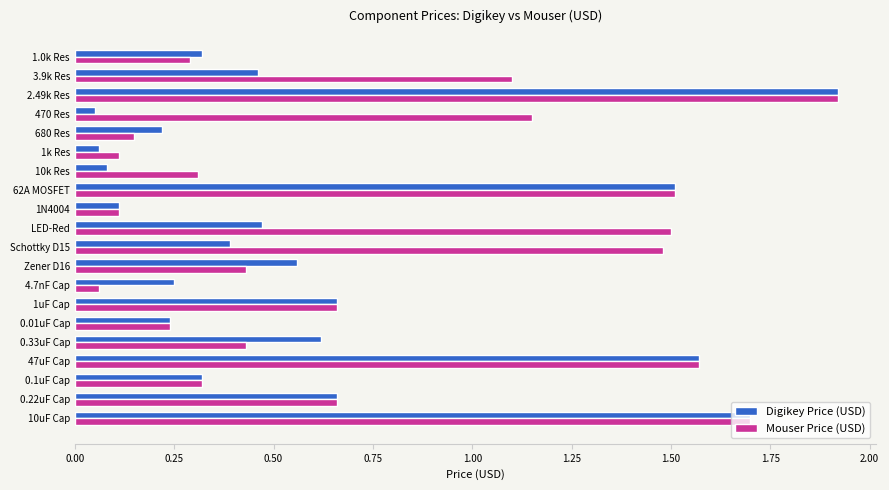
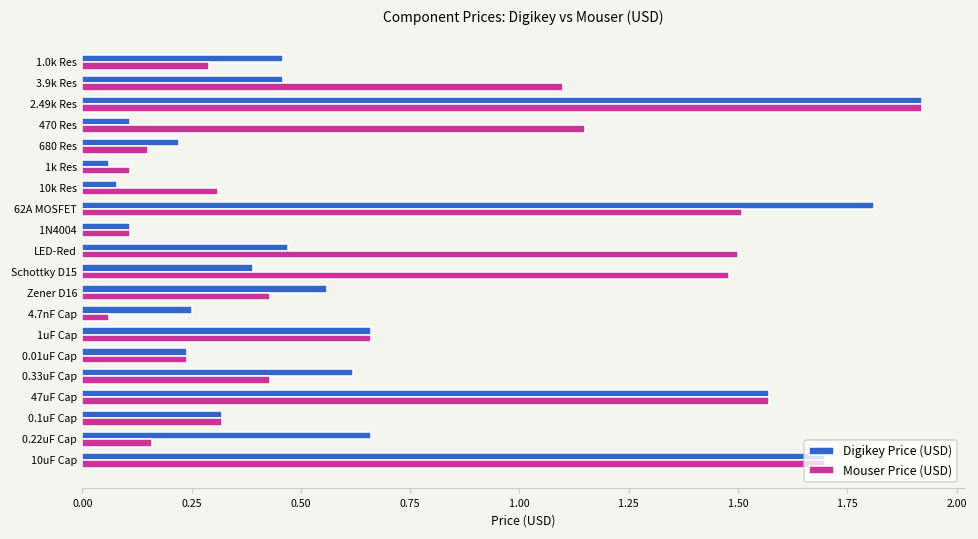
  {
    "Digikey Price (USD)": {
-     "1.0k Res": 0.32,
+     "1.0k Res": 0.46,
      "3.9k Res": 0.46,
      "2.49k Res": 1.92,
-     "470 Res": 0.05,
+     "470 Res": 0.11,
      "680 Res": 0.22,
      "1k Res": 0.06,
      "10k Res": 0.08,
-     "62A MOSFET": 1.51,
+     "62A MOSFET": 1.81,
      "1N4004": 0.11,
      "LED-Red": 0.47,
      "Schottky D15": 0.39,
      "Zener D16": 0.56,
      "4.7nF Cap": 0.25,
      "1uF Cap": 0.66,
      "0.01uF Cap": 0.24,
      "0.33uF Cap": 0.62,
      "47uF Cap": 1.57,
      "0.1uF Cap": 0.32,
      "0.22uF Cap": 0.66
    },
    "Mouser Price (USD)": {
      "1.0k Res": 0.29,
      "3.9k Res": 1.10,
      "2.49k Res": 1.92,
      "470 Res": 1.15,
      "680 Res": 0.15,
      "1k Res": 0.11,
      "10k Res": 0.31,
      "62A MOSFET": 1.51,
      "1N4004": 0.11,
      "LED-Red": 1.50,
      "Schottky D15": 1.48,
      "Zener D16": 0.43,
      "4.7nF Cap": 0.06,
      "1uF Cap": 0.66,
      "0.01uF Cap": 0.24,
      "0.33uF Cap": 0.43,
      "47uF Cap": 1.57,
      "0.1uF Cap": 0.32,
-     "0.22uF Cap": 0.66
+     "0.22uF Cap": 0.16
    }
  }
